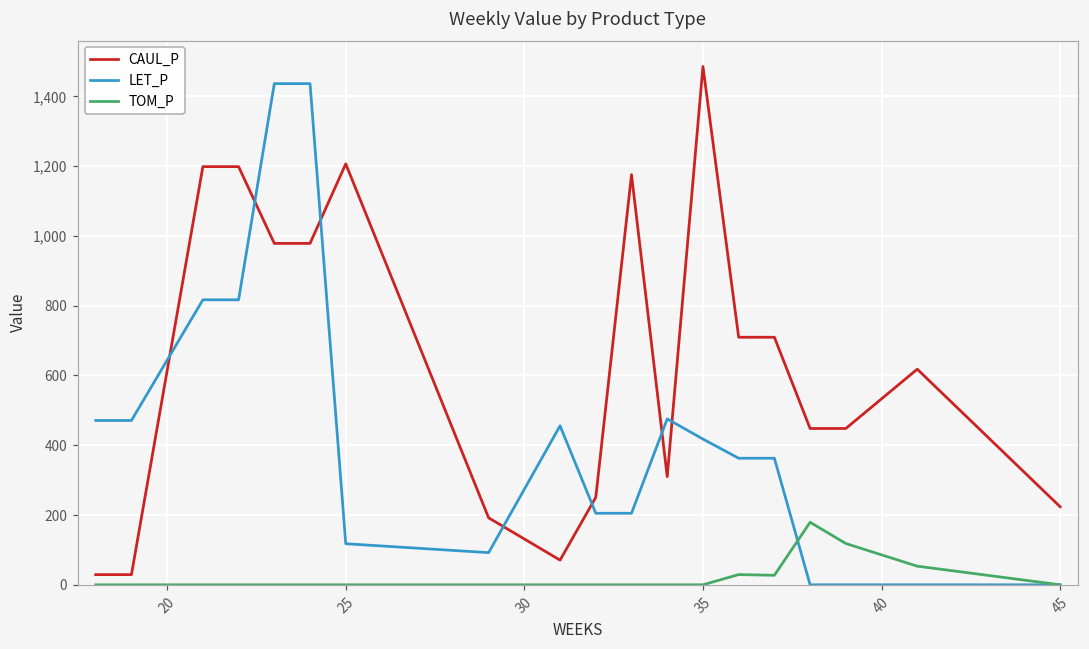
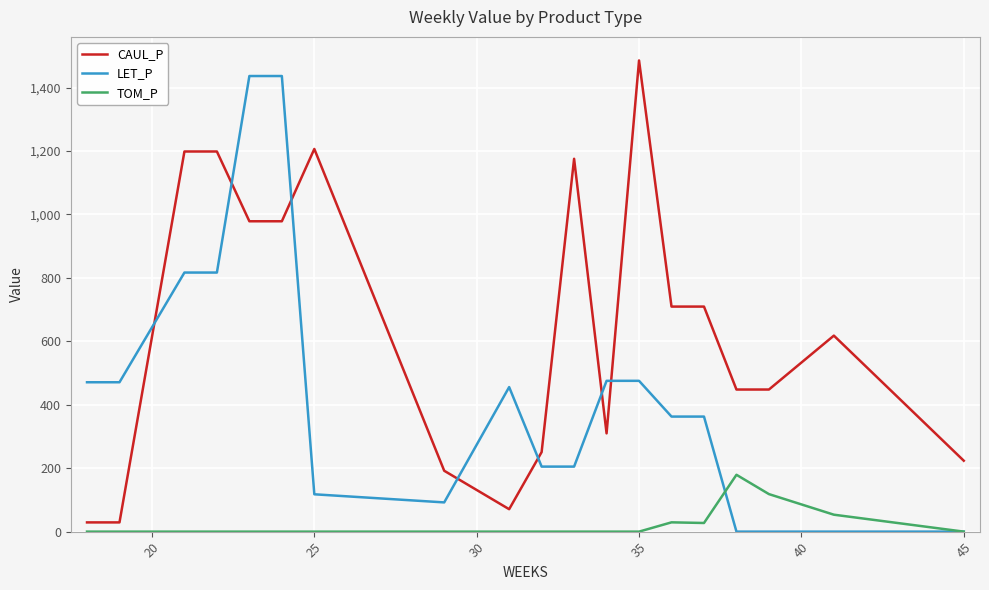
  {
    "CAUL_P": {
      "25": "1,210",
      "35": "1,490",
      "45": "220"
    },
    "LET_P": {
      "25": "120",
-     "35": "420"
+     "35": "480"
    },
    "TOM_P": {
      "25": "0",
      "35": "0"
    }
  }
